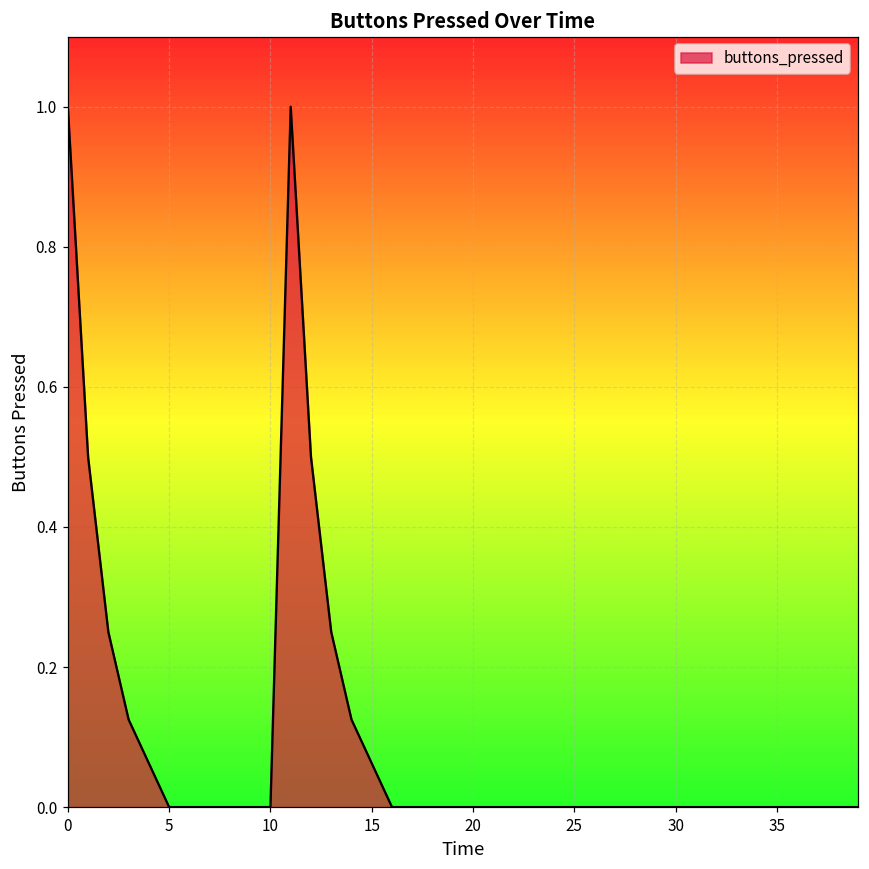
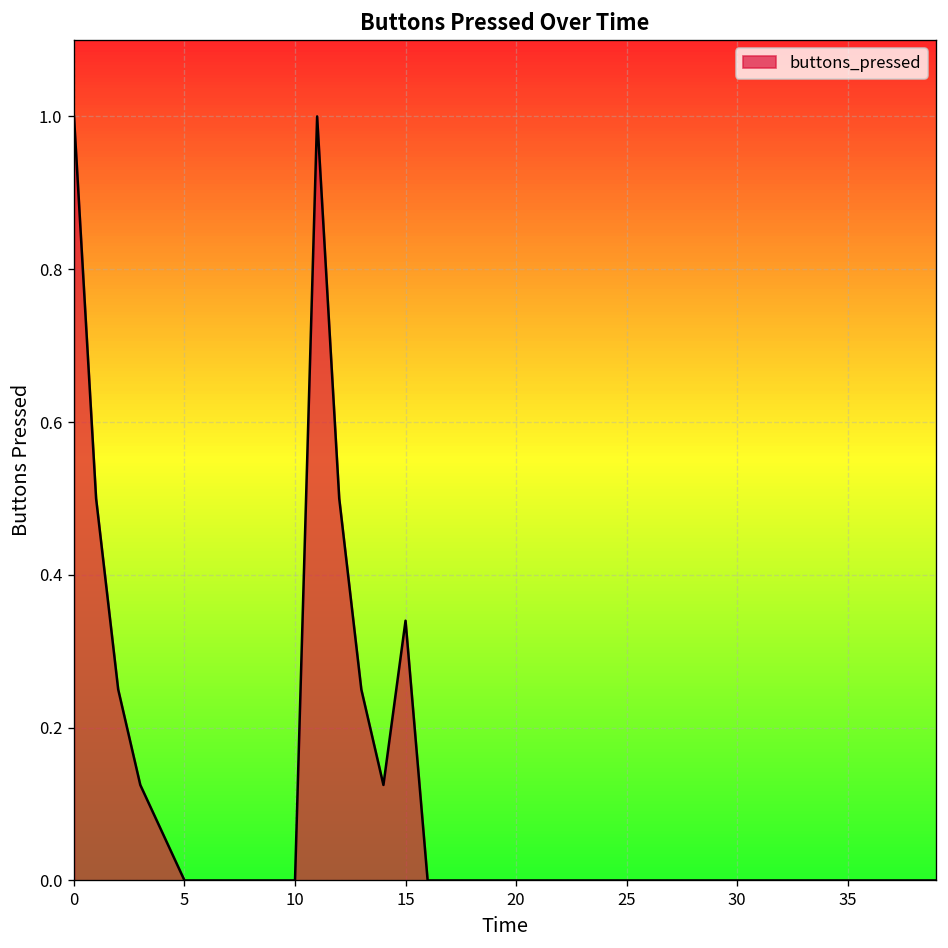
  {
    "0": 1.00,
    "5": 0.00,
    "10": 0.00,
-   "15": 0.06,
+   "15": 0.34,
    "20": 0.00,
    "25": 0.00,
    "30": 0.00,
    "35": 0.00
  }
